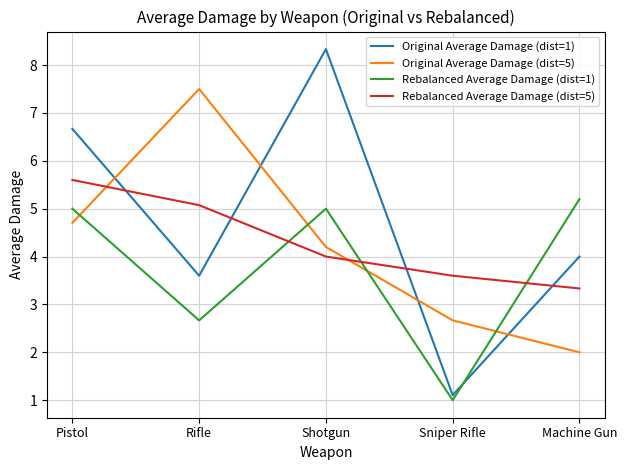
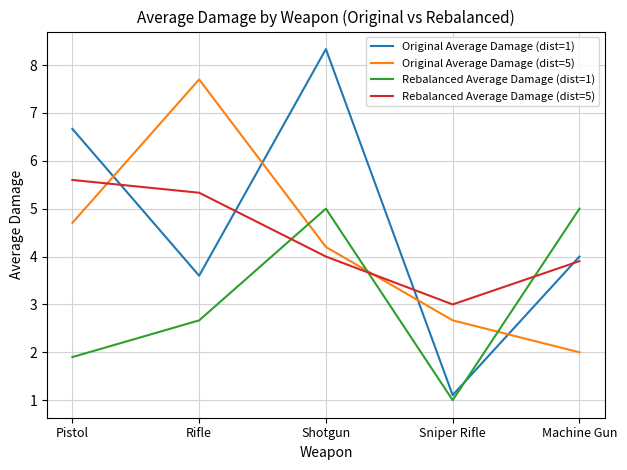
  {
    "Original Average Damage (dist=1)": {
      "Pistol": 6.7,
      "Rifle": 3.6,
      "Shotgun": 8.3,
      "Sniper Rifle": 1.1,
      "Machine Gun": 4.0
    },
    "Original Average Damage (dist=5)": {
      "Pistol": 4.7,
-     "Rifle": 7.5,
+     "Rifle": 7.7,
      "Shotgun": 4.2,
      "Sniper Rifle": 2.7,
      "Machine Gun": 2.0
    },
    "Rebalanced Average Damage (dist=1)": {
-     "Pistol": 5.0,
+     "Pistol": 1.9,
      "Rifle": 2.7,
      "Shotgun": 5.0,
      "Sniper Rifle": 1.0,
-     "Machine Gun": 5.2
+     "Machine Gun": 5.0
    },
    "Rebalanced Average Damage (dist=5)": {
      "Pistol": 5.6,
-     "Rifle": 5.1,
+     "Rifle": 5.3,
      "Shotgun": 4.0,
-     "Sniper Rifle": 3.6,
-     "Machine Gun": 3.3
+     "Sniper Rifle": 3.0,
+     "Machine Gun": 3.9
    }
  }
